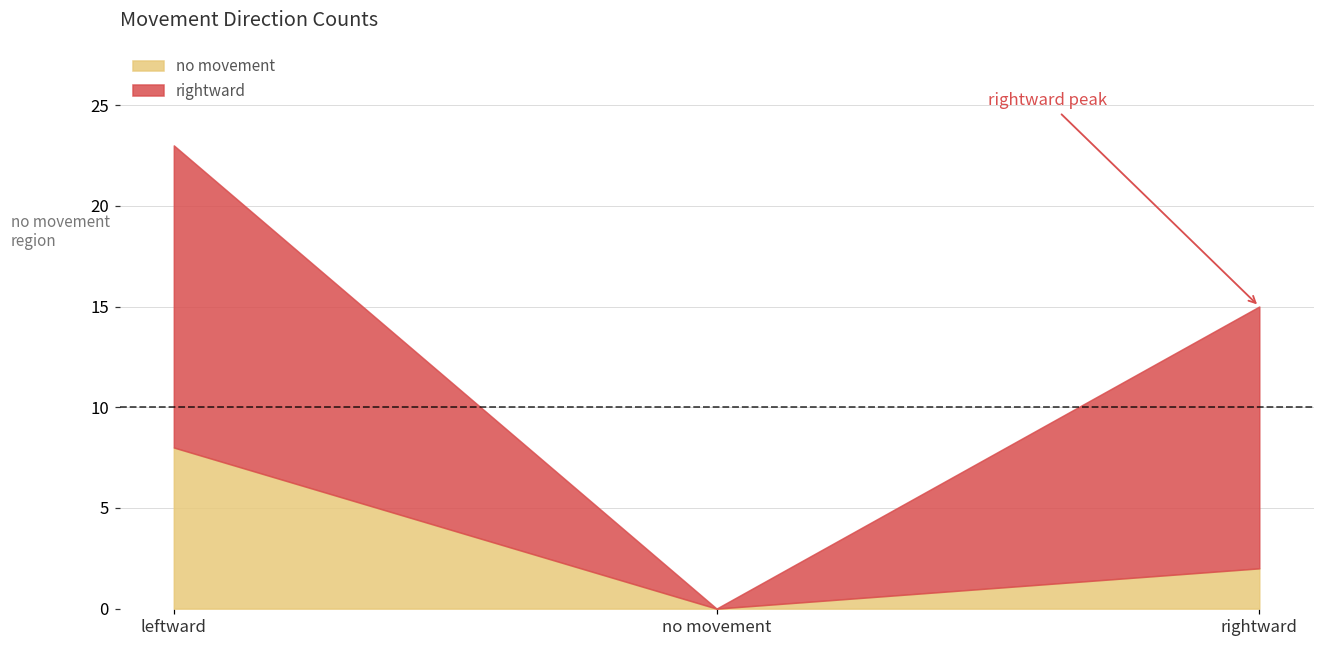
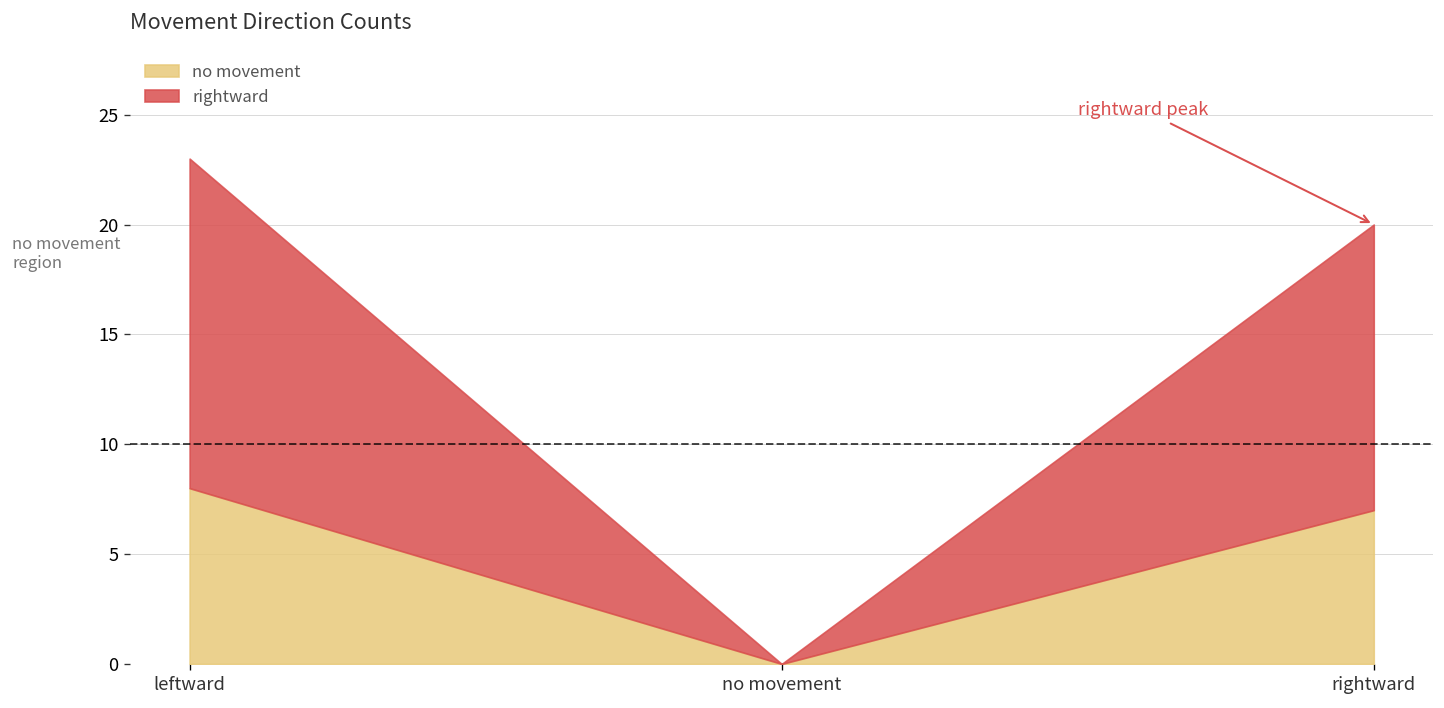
  {
    "no movement": {
      "leftward": 8,
-     "rightward": 2
+     "rightward": 7
    },
    "rightward": {
      "leftward": 15,
      "rightward": 13
    }
  }
